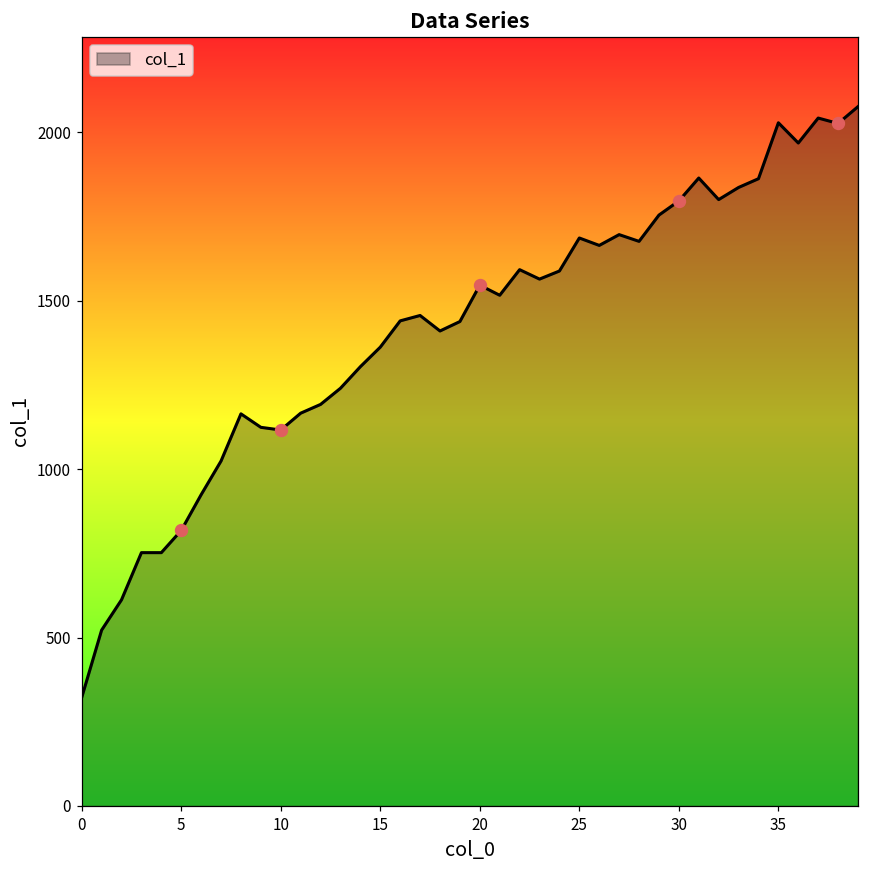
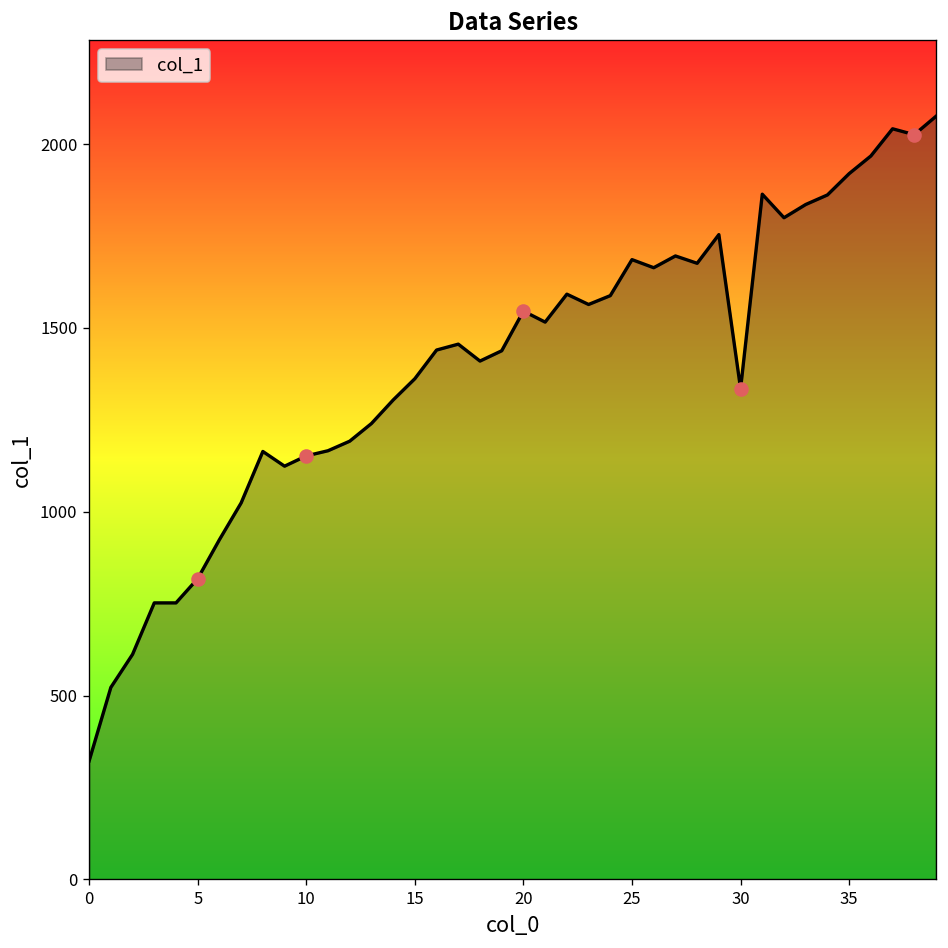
  {
    "col_1": {
      "0": 320,
-     "10": 1120,
+     "10": 1150,
      "15": 1360,
      "25": 1690,
-     "30": 1800,
-     "35": 2030
+     "30": 1340,
+     "35": 1920
    }
  }
